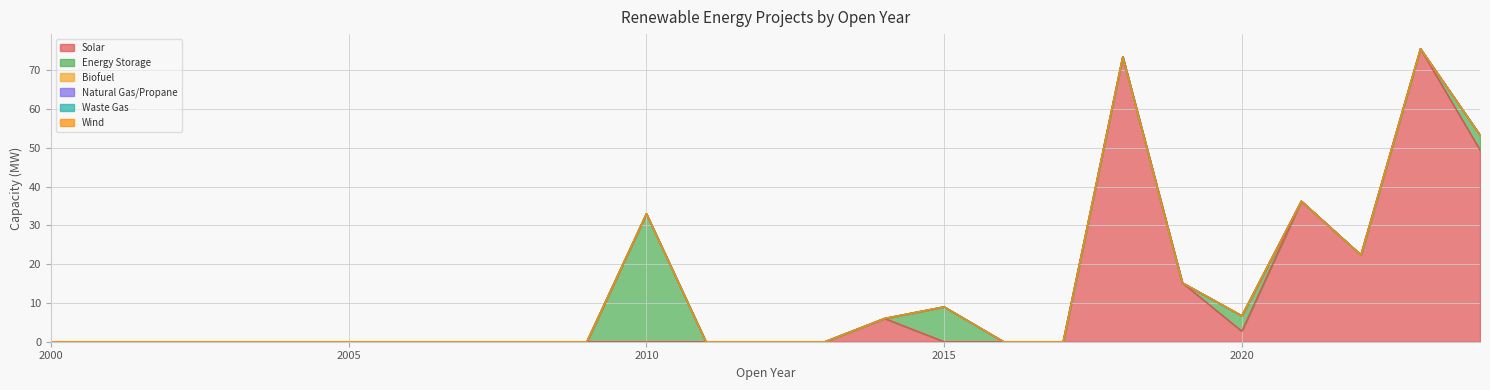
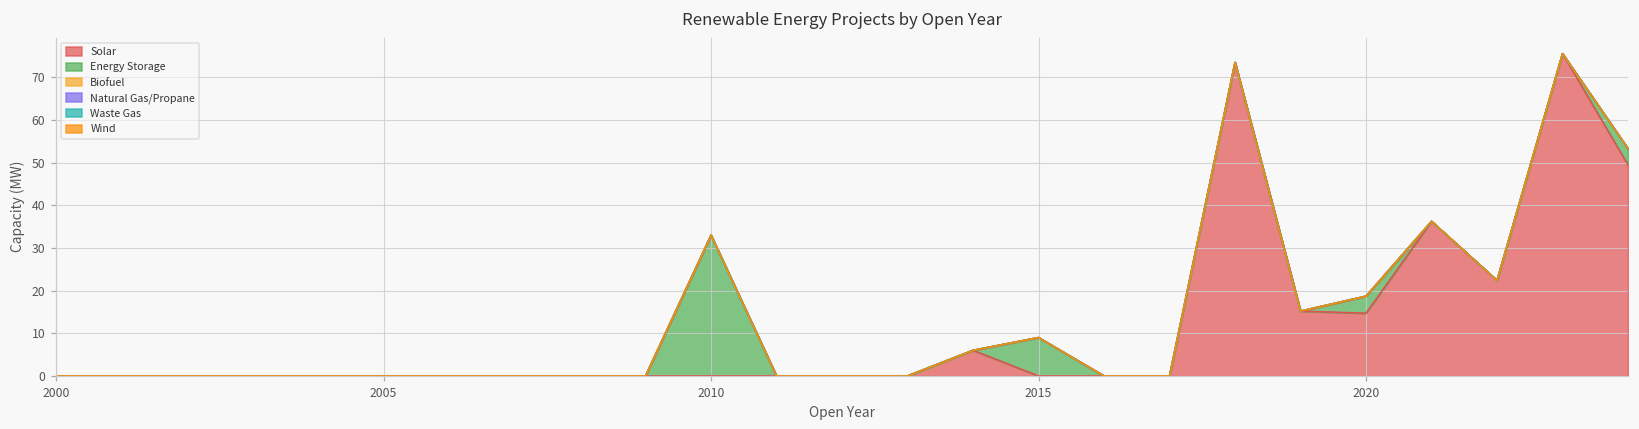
  {
    "Solar": {
      "2010": 0,
      "2015": 0,
-     "2020": 3
+     "2020": 15
    }
  }
